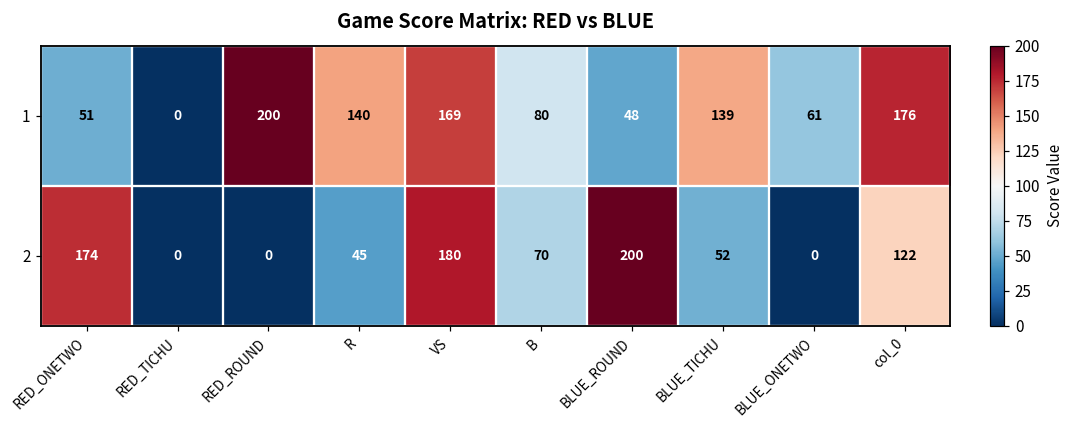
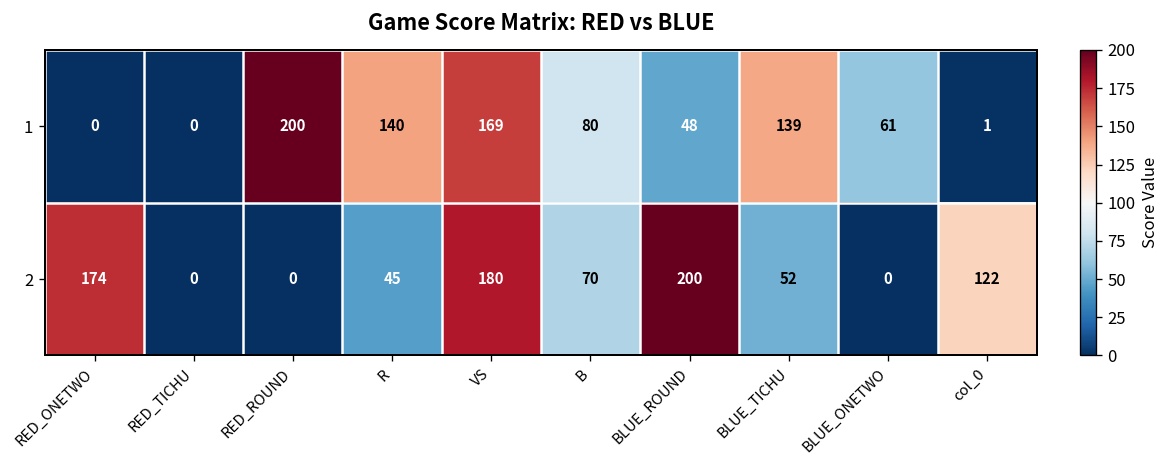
  {
    "1": {
-     "RED_ONETWO": 51,
+     "RED_ONETWO": 0,
      "RED_TICHU": 0,
      "RED_ROUND": 200,
      "R": 140,
      "VS": 169,
      "B": 80,
      "BLUE_ROUND": 48,
      "BLUE_TICHU": 139,
      "BLUE_ONETWO": 61,
-     "col_0": 176
+     "col_0": 1
    },
    "2": {
      "RED_ONETWO": 174,
      "RED_TICHU": 0,
      "RED_ROUND": 0,
      "R": 45,
      "VS": 180,
      "B": 70,
      "BLUE_ROUND": 200,
      "BLUE_TICHU": 52,
      "BLUE_ONETWO": 0,
      "col_0": 122
    }
  }
